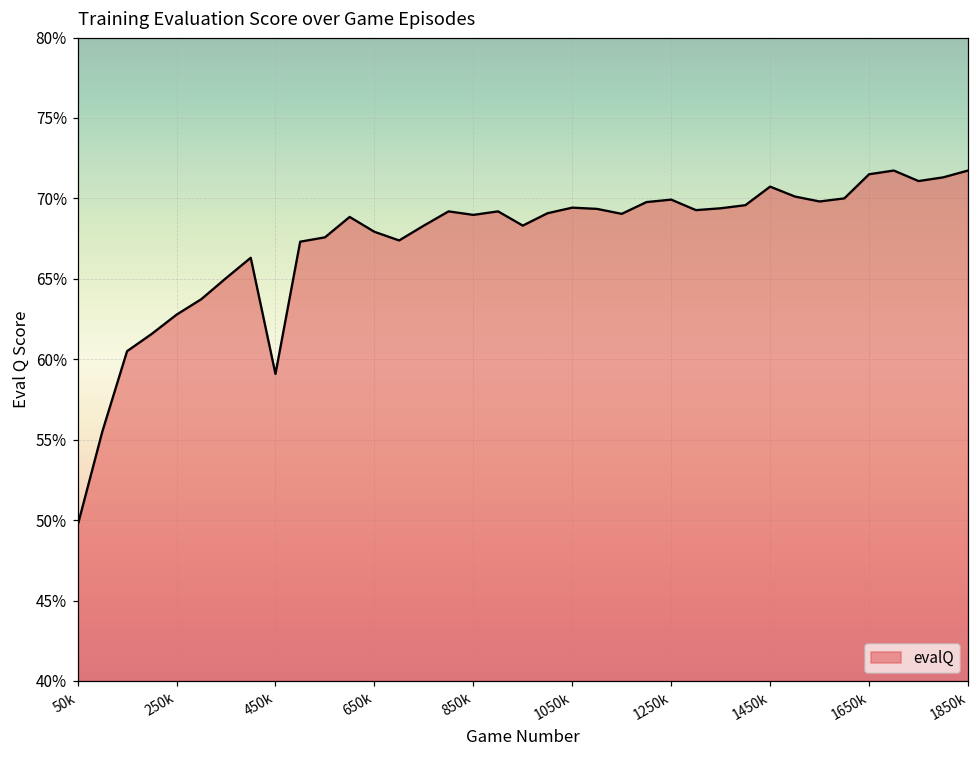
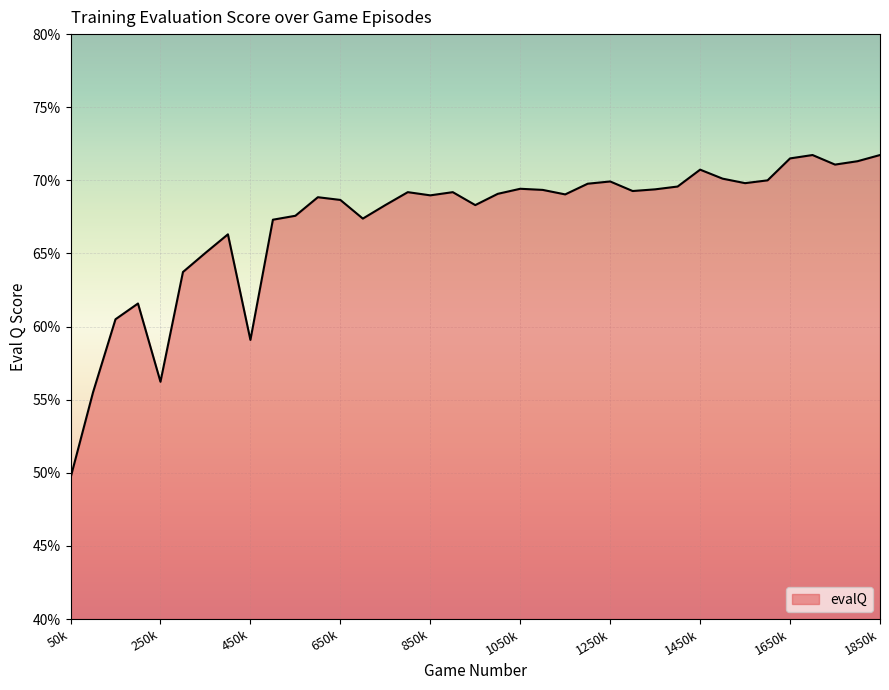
  {
    "50k": "49.7%",
-   "250k": "62.8%",
+   "250k": "56.2%",
    "450k": "59.1%",
-   "650k": "67.9%",
+   "650k": "68.7%",
    "850k": "69.0%",
    "1050k": "69.4%",
    "1250k": "69.9%",
    "1450k": "70.7%",
    "1650k": "71.5%",
    "1850k": "71.7%"
  }
